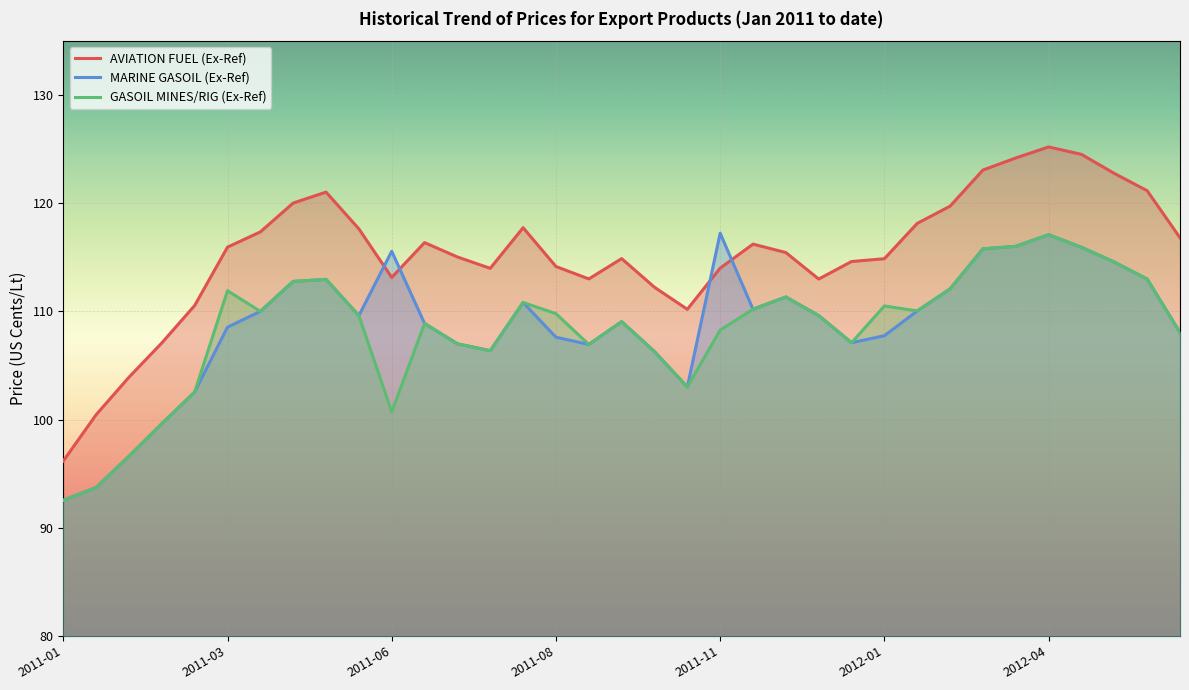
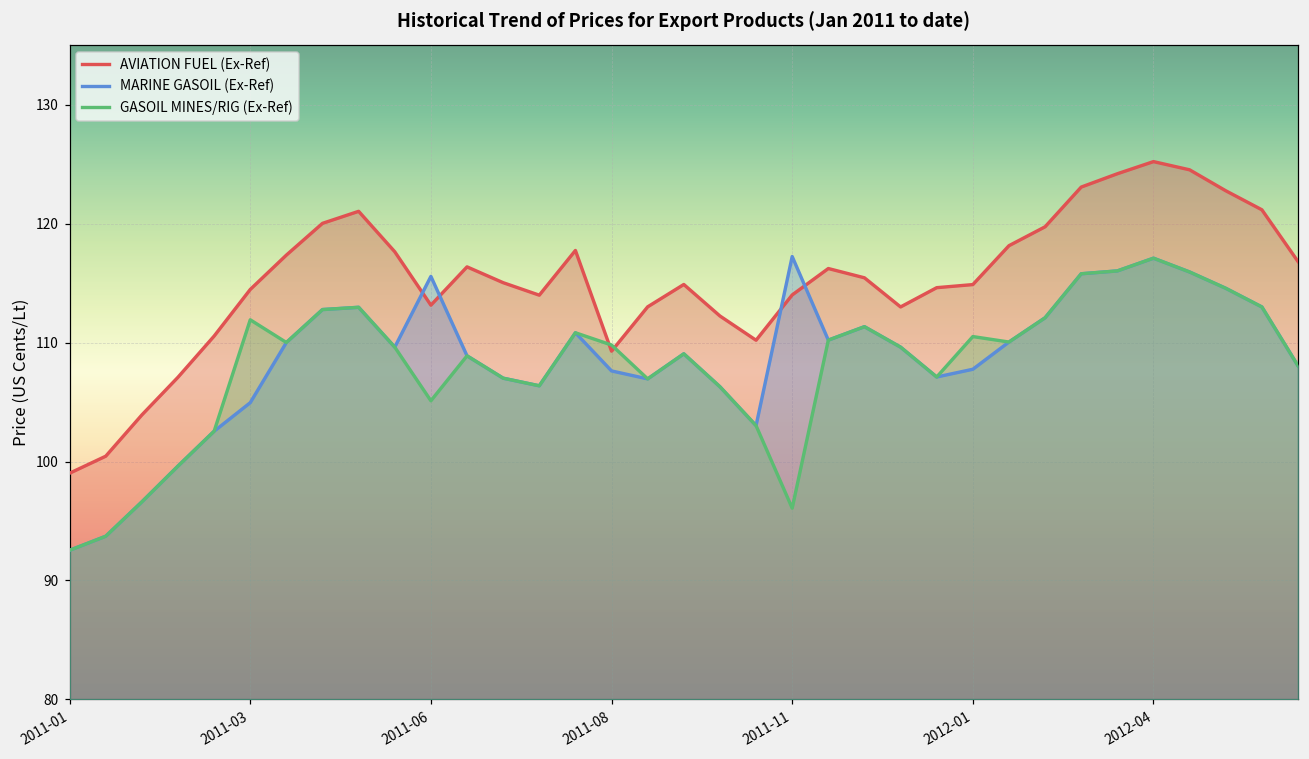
  {
    "AVIATION FUEL (Ex-Ref)": {
-     "2011-01": 96.2,
-     "2011-03": 116.0,
+     "2011-01": 99.0,
+     "2011-03": 114.5,
      "2011-06": 113.2,
-     "2011-08": 114.2,
+     "2011-08": 109.3,
      "2011-11": 114.0,
      "2012-01": 114.9,
      "2012-04": 125.2
    },
    "MARINE GASOIL (Ex-Ref)": {
-     "2011-03": 108.6,
+     "2011-03": 105.0,
      "2011-06": 115.6,
      "2011-08": 107.6,
      "2011-11": 117.2,
      "2012-01": 107.8
    },
    "GASOIL MINES/RIG (Ex-Ref)": {
      "2011-03": 111.9,
-     "2011-06": 100.7,
+     "2011-06": 105.1,
      "2011-08": 109.8,
-     "2011-11": 108.3,
+     "2011-11": 96.1,
      "2012-01": 110.5
    }
  }
